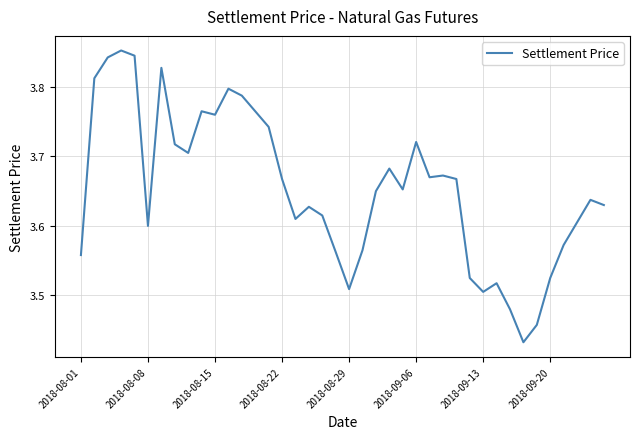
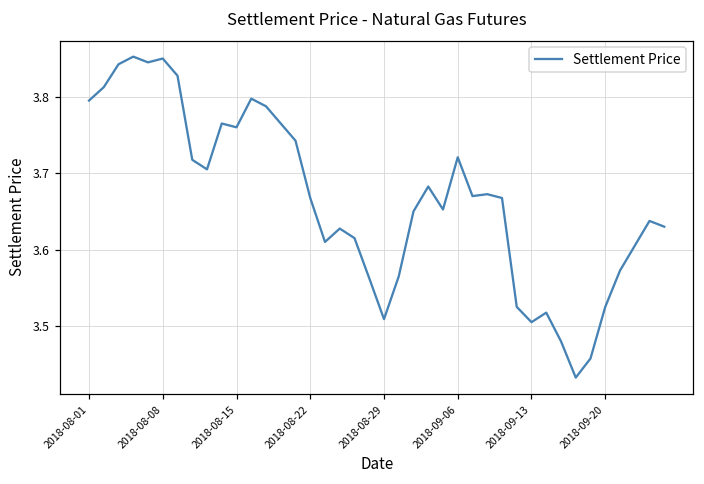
  {
-   "2018-08-01": 3.56,
-   "2018-08-08": 3.60,
+   "2018-08-01": 3.80,
+   "2018-08-08": 3.85,
    "2018-08-15": 3.76,
    "2018-08-22": 3.67,
    "2018-08-29": 3.51,
    "2018-09-06": 3.72,
    "2018-09-13": 3.51,
    "2018-09-20": 3.53
  }
